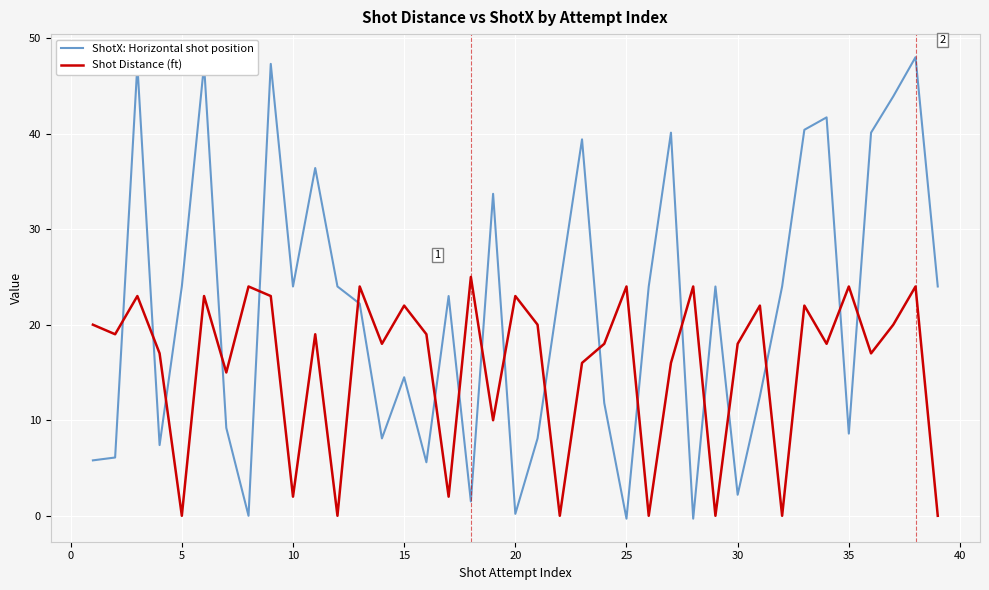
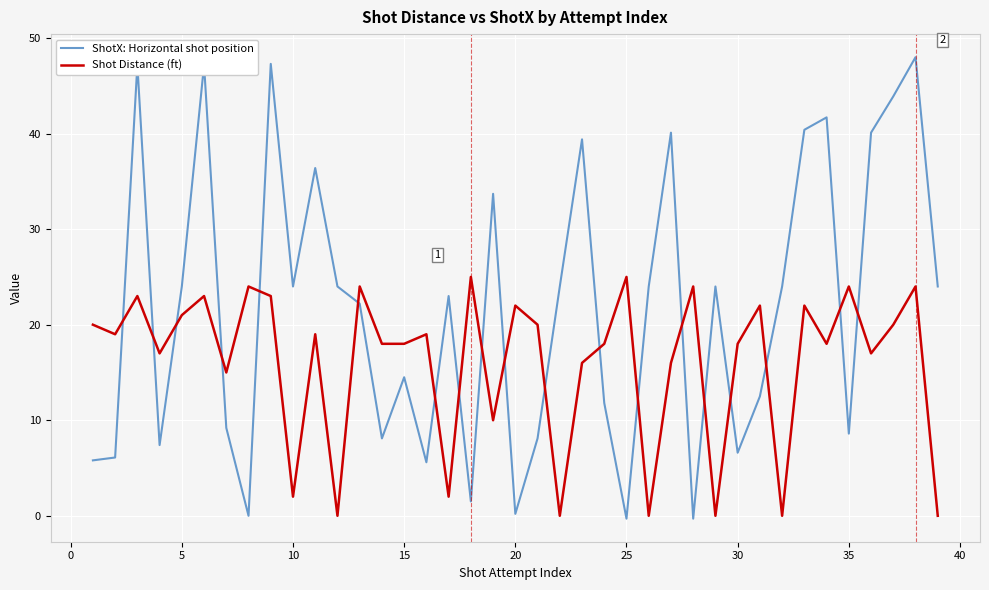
  {
    "ShotX: Horizontal shot position": {
      "5": 24,
      "10": 24,
      "15": 15,
      "20": 0,
      "25": 0,
-     "30": 2,
+     "30": 7,
      "35": 9
    },
    "Shot Distance (ft)": {
-     "5": 0,
+     "5": 21,
      "10": 2,
-     "15": 22,
-     "20": 23,
-     "25": 24,
+     "15": 18,
+     "20": 22,
+     "25": 25,
      "30": 18,
      "35": 24
    }
  }
